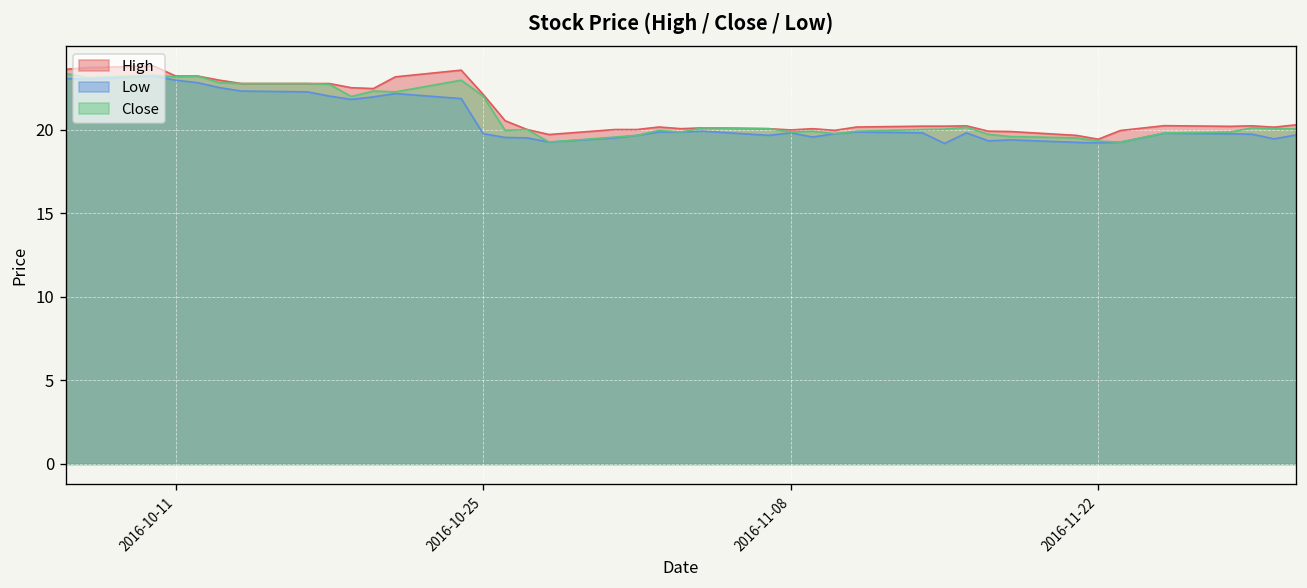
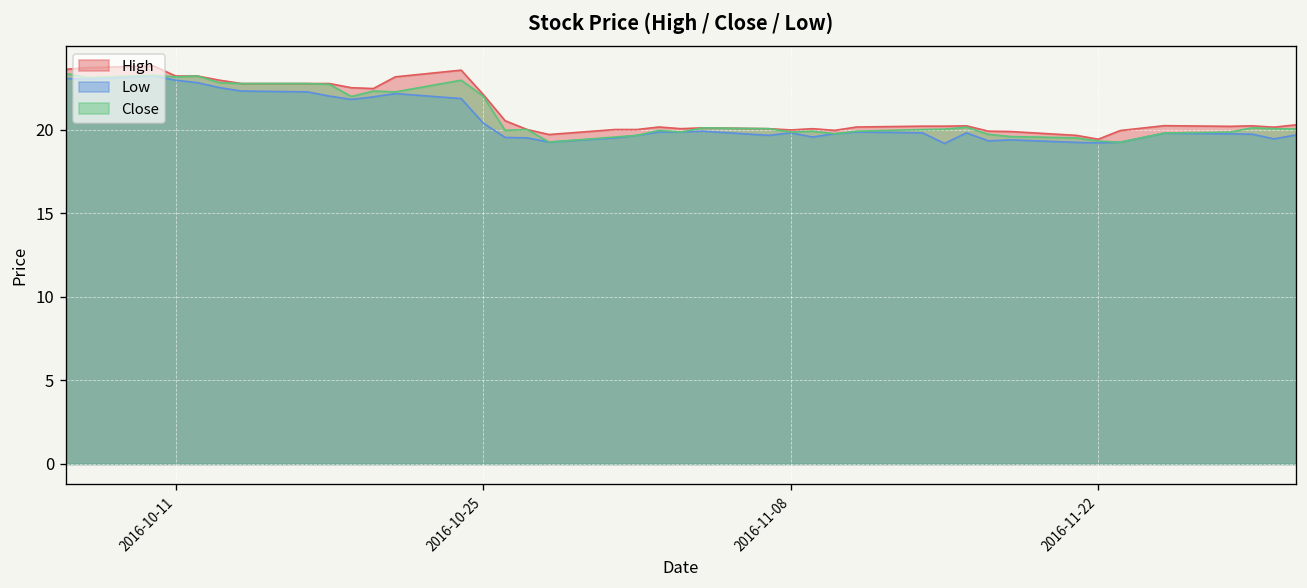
  {
    "Low": {
      "2016-10-11": 23.0,
-     "2016-10-25": 19.8
+     "2016-10-25": 20.4
    }
  }
